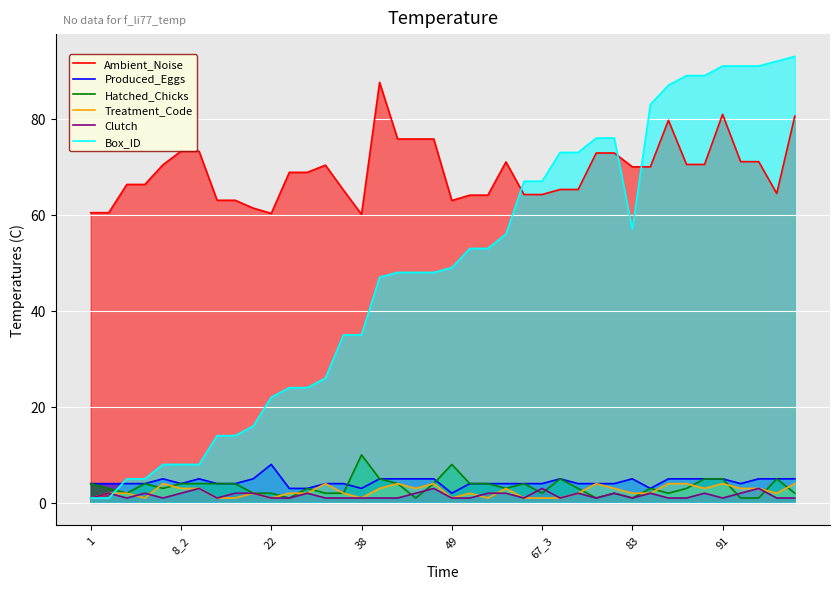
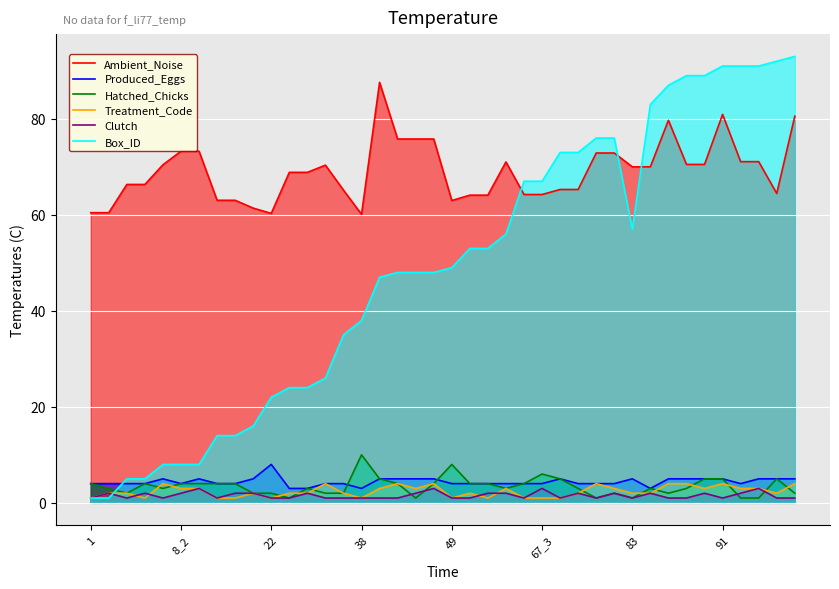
  {
    "Ambient_Noise": {
      "1": 60,
      "8_2": 73,
      "22": 60,
      "38": 60,
      "49": 63,
      "67_3": 64,
      "83": 70,
      "91": 81
    },
    "Produced_Eggs": {
      "22": 8,
      "38": 3,
-     "49": 2,
+     "49": 4,
      "67_3": 4,
      "83": 5
    },
    "Hatched_Chicks": {
      "22": 2,
      "38": 10,
      "49": 8,
-     "67_3": 2
+     "67_3": 6
    },
    "Treatment_Code": {
      "8_2": 3,
      "67_3": 1,
      "83": 2,
      "91": 4
    },
    "Clutch": {
      "8_2": 2,
      "67_3": 3,
      "91": 1
    },
    "Box_ID": {
      "8_2": 8,
      "22": 22,
-     "38": 35,
+     "38": 38,
      "49": 49,
      "67_3": 67,
      "83": 57,
      "91": 91
    }
  }
